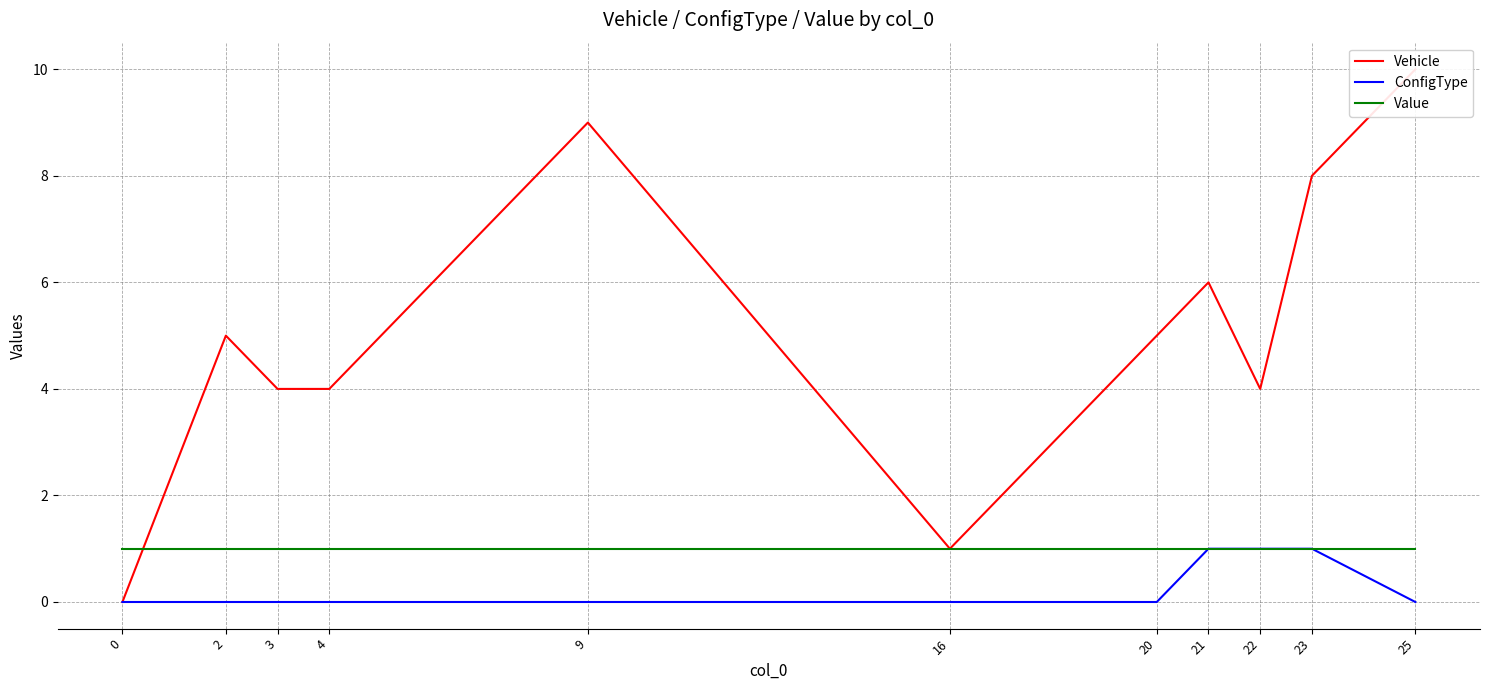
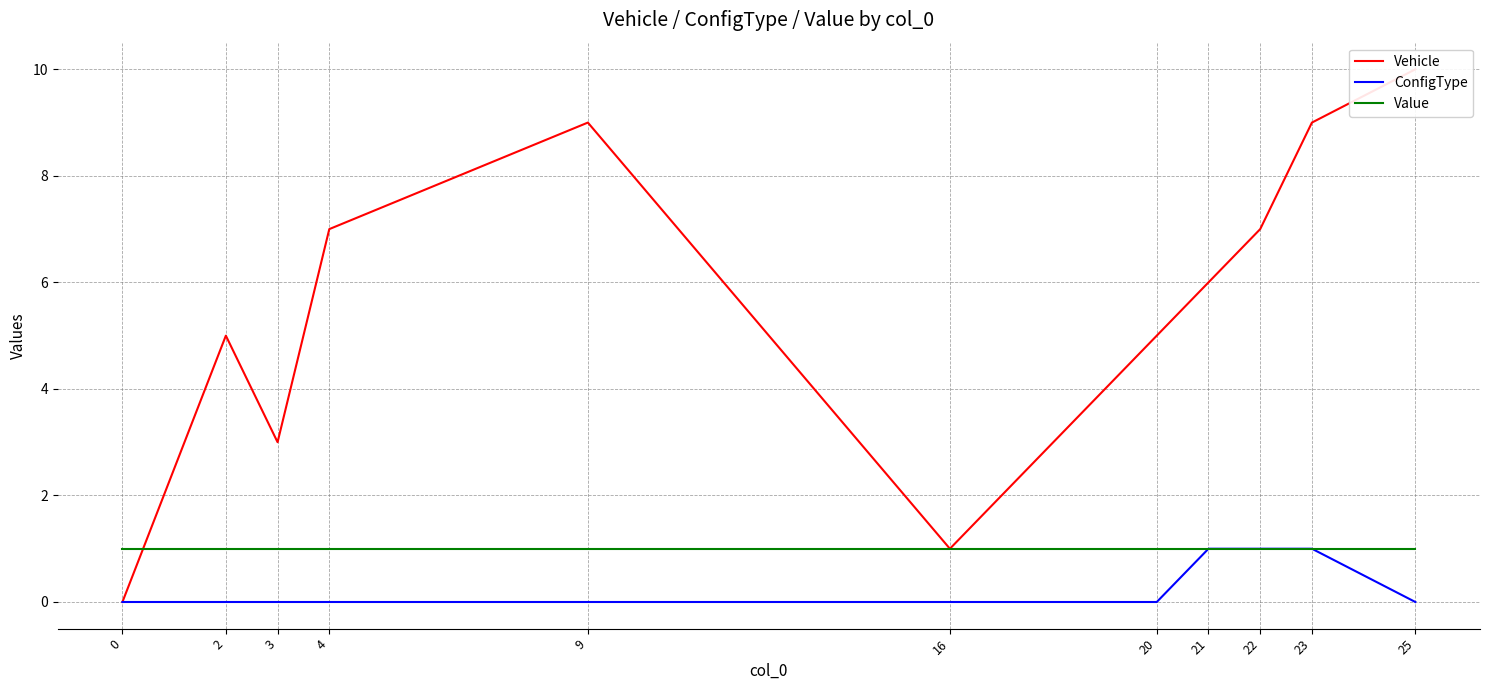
  {
    "Vehicle": {
      "2": 5,
-     "3": 4,
-     "4": 4,
+     "3": 3,
+     "4": 7,
      "9": 9,
      "20": 5,
      "21": 6,
-     "22": 4,
-     "23": 8
+     "22": 7,
+     "23": 9
    },
    "ConfigType": {
      "2": 0,
      "3": 0,
      "4": 0,
      "9": 0,
      "16": 0,
      "20": 0,
      "25": 0
    },
    "Value": {
      "0": 1,
      "2": 1,
      "3": 1,
      "4": 1,
      "9": 1,
      "20": 1,
      "25": 1
    }
  }
